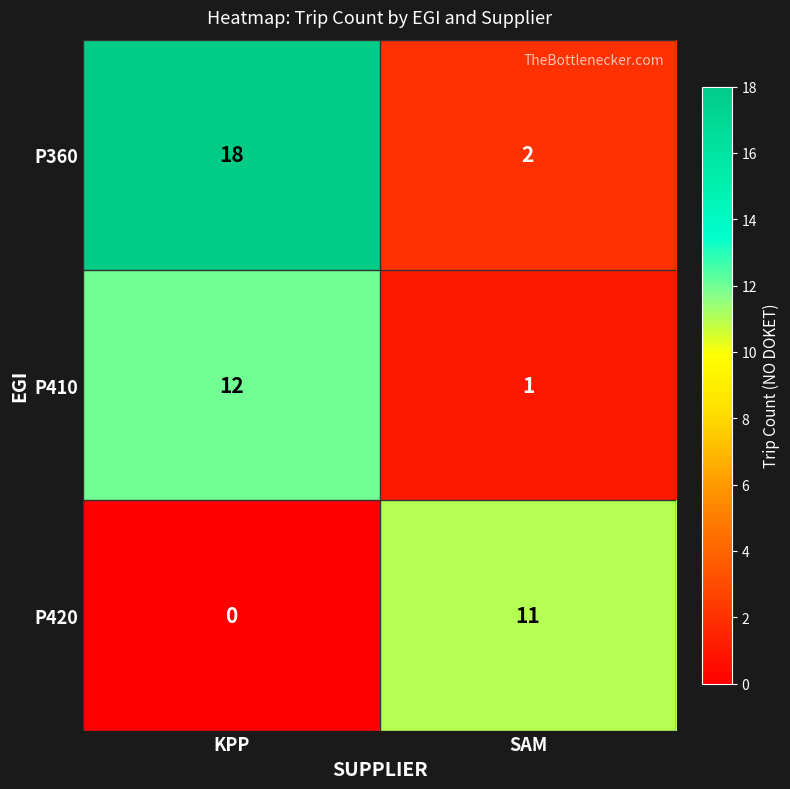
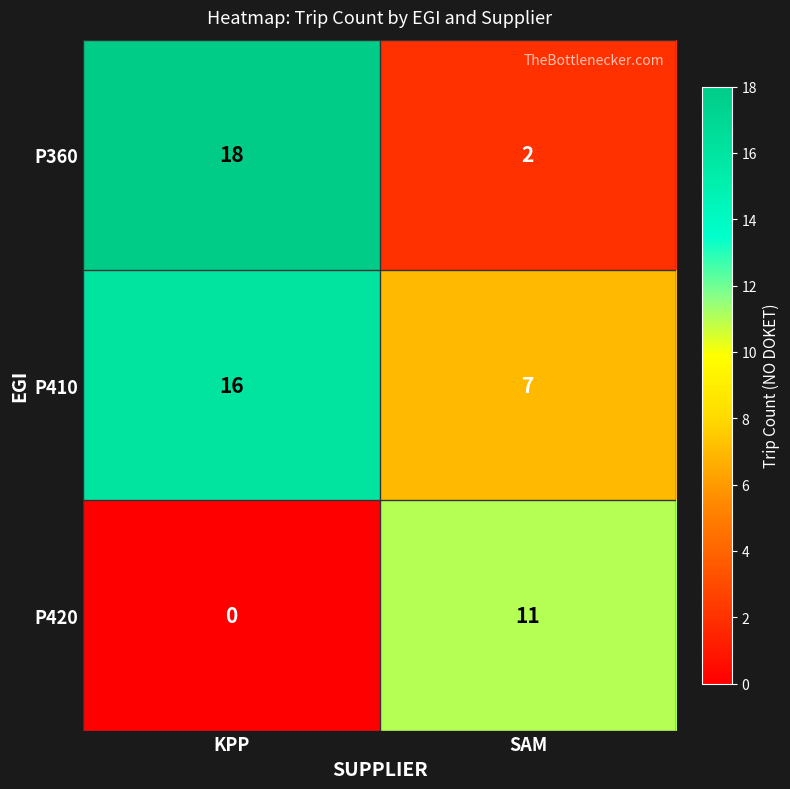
  {
    "P360": {
      "KPP": 18
    },
    "P410": {
-     "KPP": 12,
-     "SAM": 1
+     "KPP": 16,
+     "SAM": 7
    },
    "P420": {
      "KPP": 0,
      "SAM": 11
    }
  }
